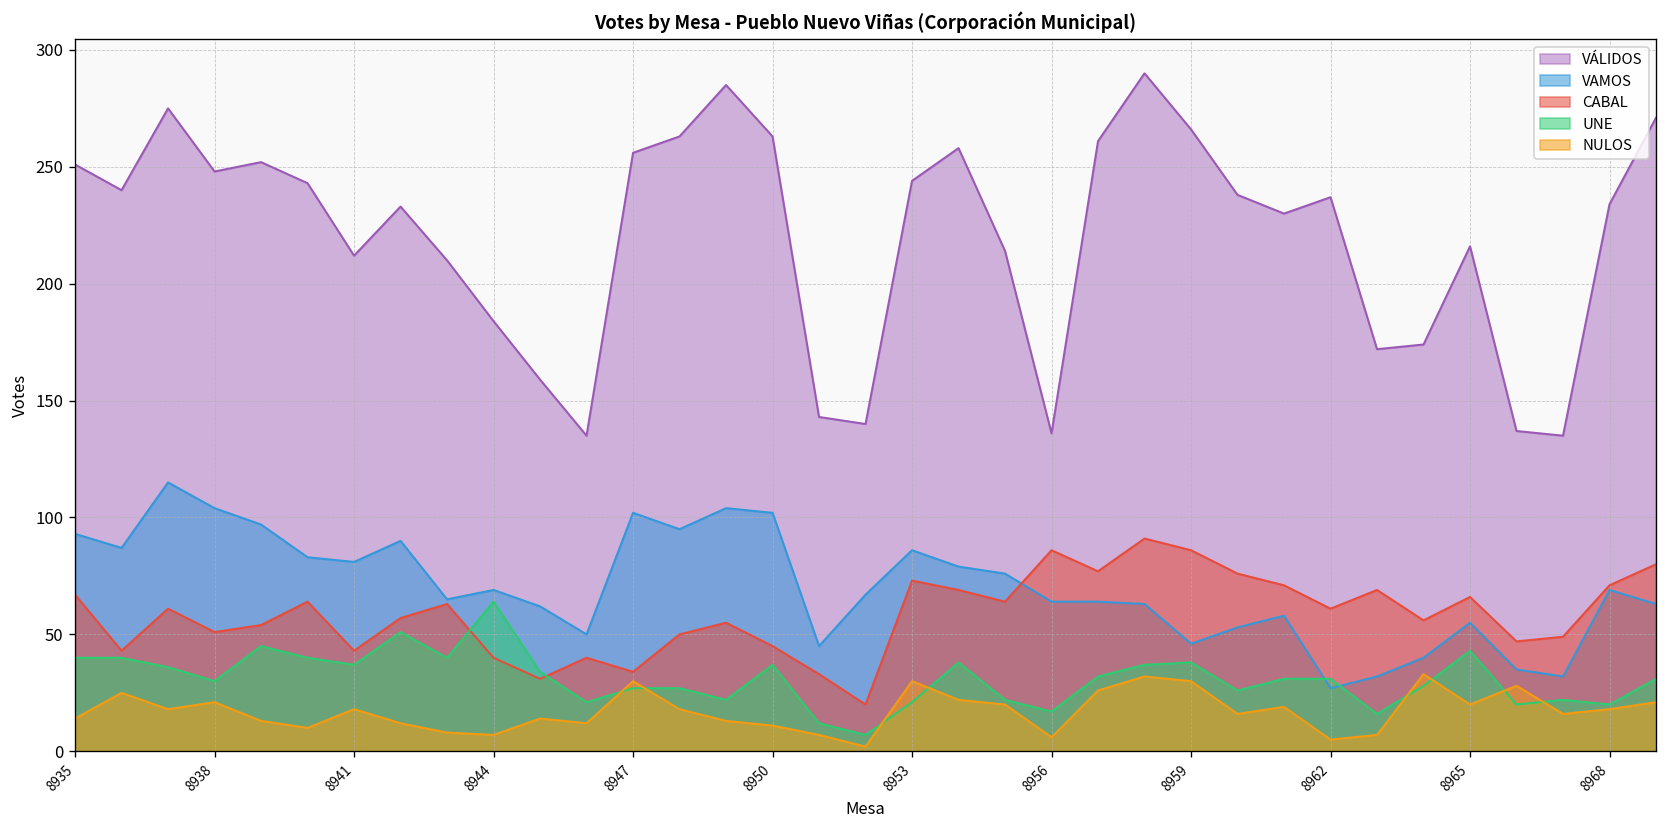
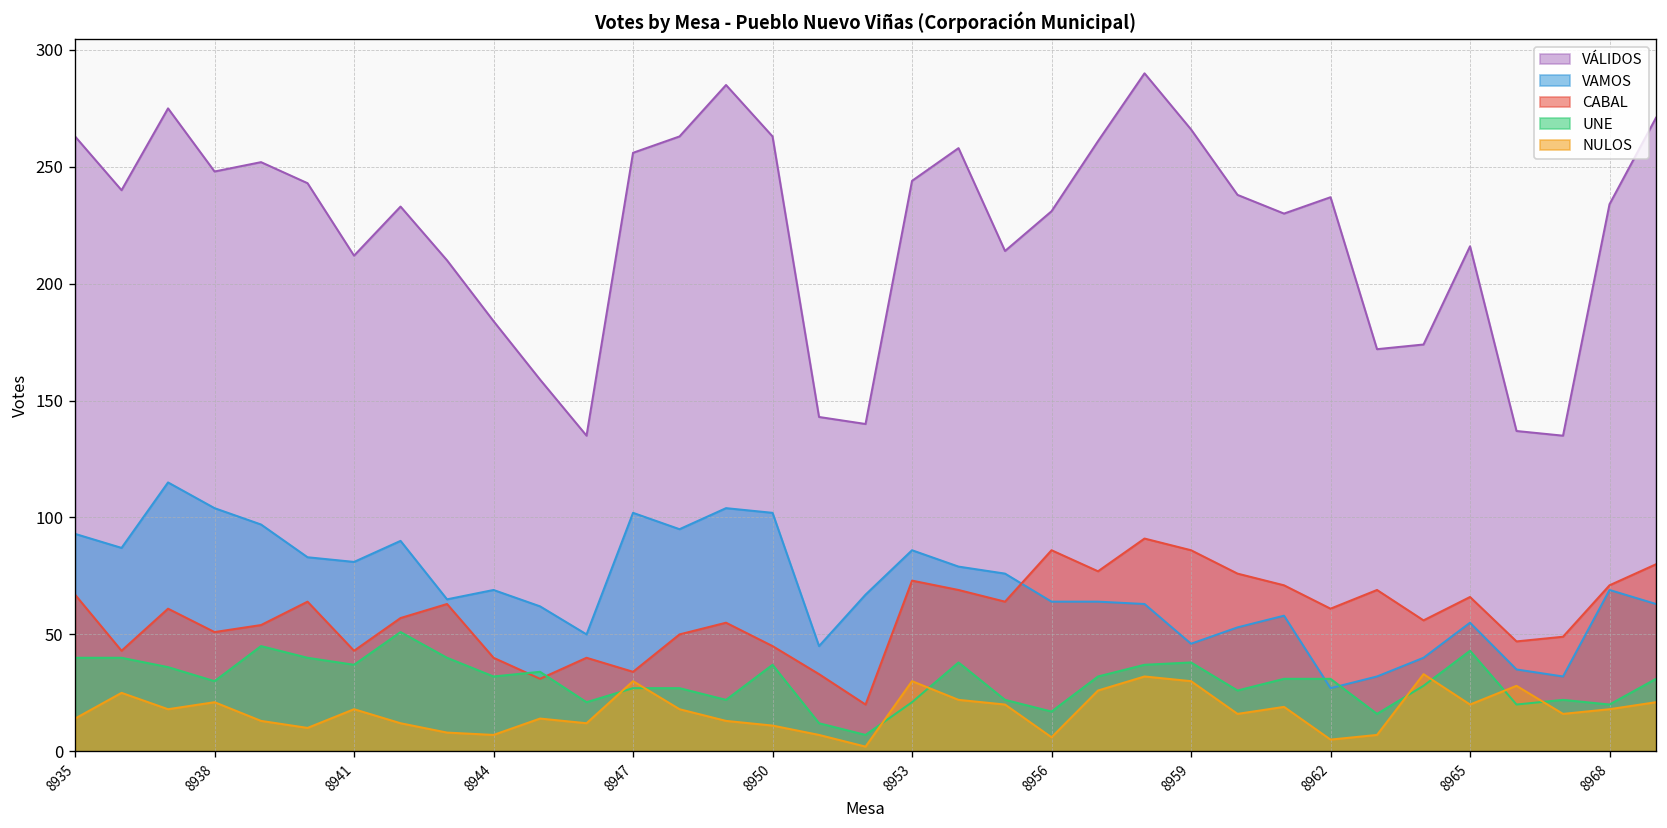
  {
    "VÁLIDOS": {
-     "8935": 251,
+     "8935": 263,
      "8938": 248,
      "8941": 212,
      "8944": 184,
      "8947": 256,
      "8950": 263,
      "8953": 244,
-     "8956": 136,
+     "8956": 231,
      "8959": 266,
      "8962": 237,
      "8965": 216,
      "8968": 234
    },
    "VAMOS": {
      "8935": 93,
      "8938": 104,
      "8941": 81,
      "8944": 69,
      "8947": 102,
      "8950": 102,
      "8953": 86,
      "8956": 64,
      "8959": 46,
      "8962": 27,
      "8965": 55,
      "8968": 69
    },
    "CABAL": {
      "8935": 67,
      "8938": 51,
      "8941": 43,
      "8944": 40,
      "8947": 34,
      "8950": 45,
      "8953": 73,
      "8956": 86,
      "8959": 86,
      "8962": 61,
      "8965": 66,
      "8968": 71
    },
    "UNE": {
      "8935": 40,
      "8938": 30,
      "8941": 37,
-     "8944": 64,
+     "8944": 32,
      "8947": 27,
      "8950": 37,
      "8953": 21,
      "8956": 17,
      "8959": 38,
      "8962": 31,
      "8965": 43,
      "8968": 20
    },
    "NULOS": {
      "8935": 14,
      "8938": 21,
      "8941": 18,
      "8944": 7,
      "8947": 30,
      "8950": 11,
      "8953": 30,
      "8956": 6,
      "8959": 30,
      "8962": 5,
      "8965": 20,
      "8968": 18
    }
  }
